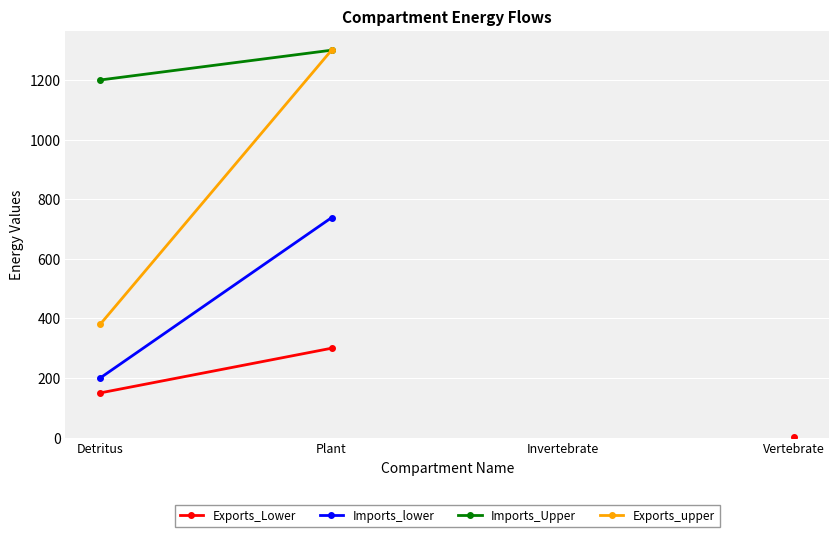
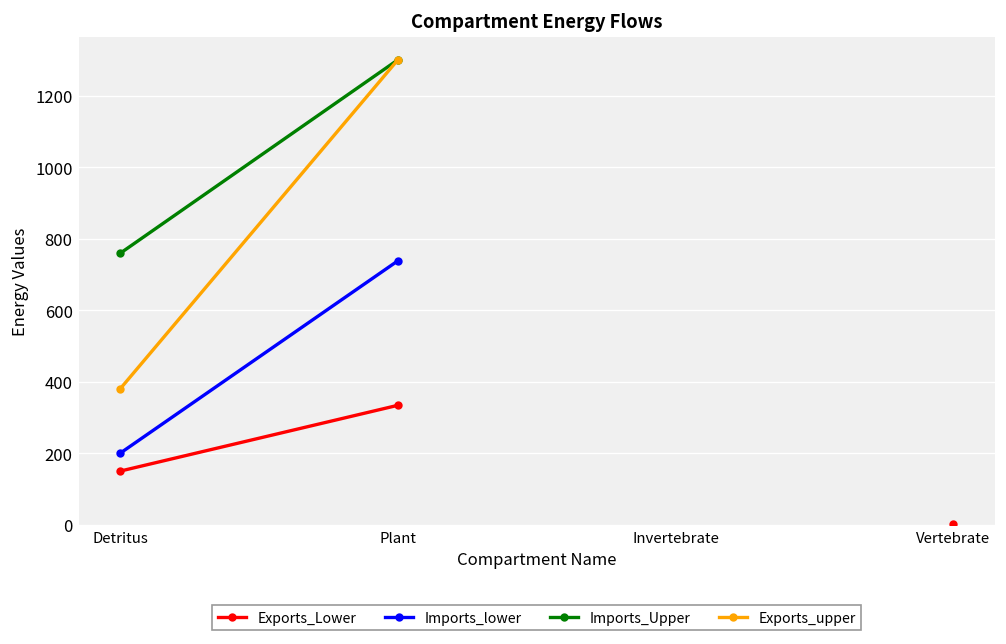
  {
    "Exports_Lower": {
      "Detritus": 150,
-     "Plant": 300,
+     "Plant": 330,
      "Vertebrate": 0
    },
    "Imports_lower": {
      "Detritus": 200,
      "Plant": 740
    },
    "Imports_Upper": {
-     "Detritus": 1200
+     "Detritus": 760
    },
    "Exports_upper": {
      "Detritus": 380
    }
  }
